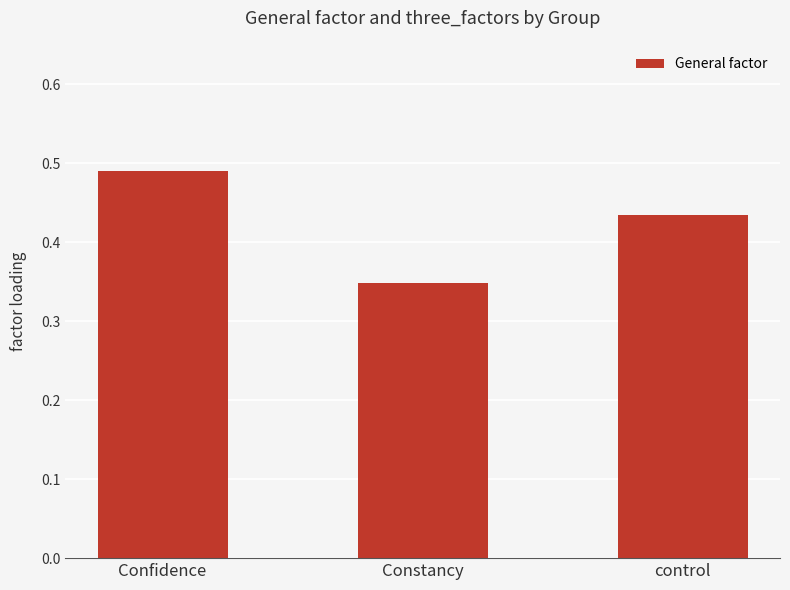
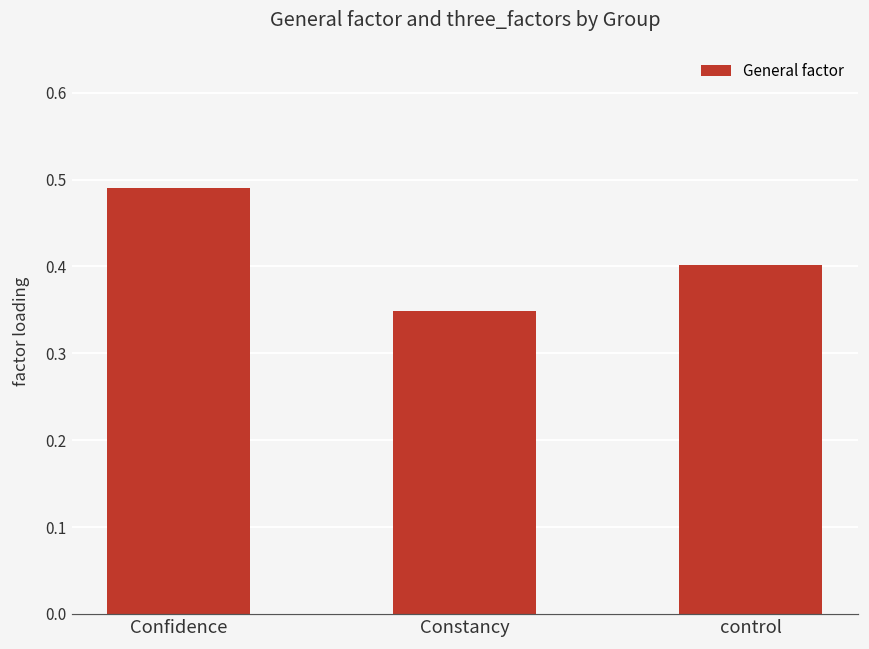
  {
    "Confidence": 0.49,
    "Constancy": 0.35,
-   "control": 0.43
+   "control": 0.40
  }
